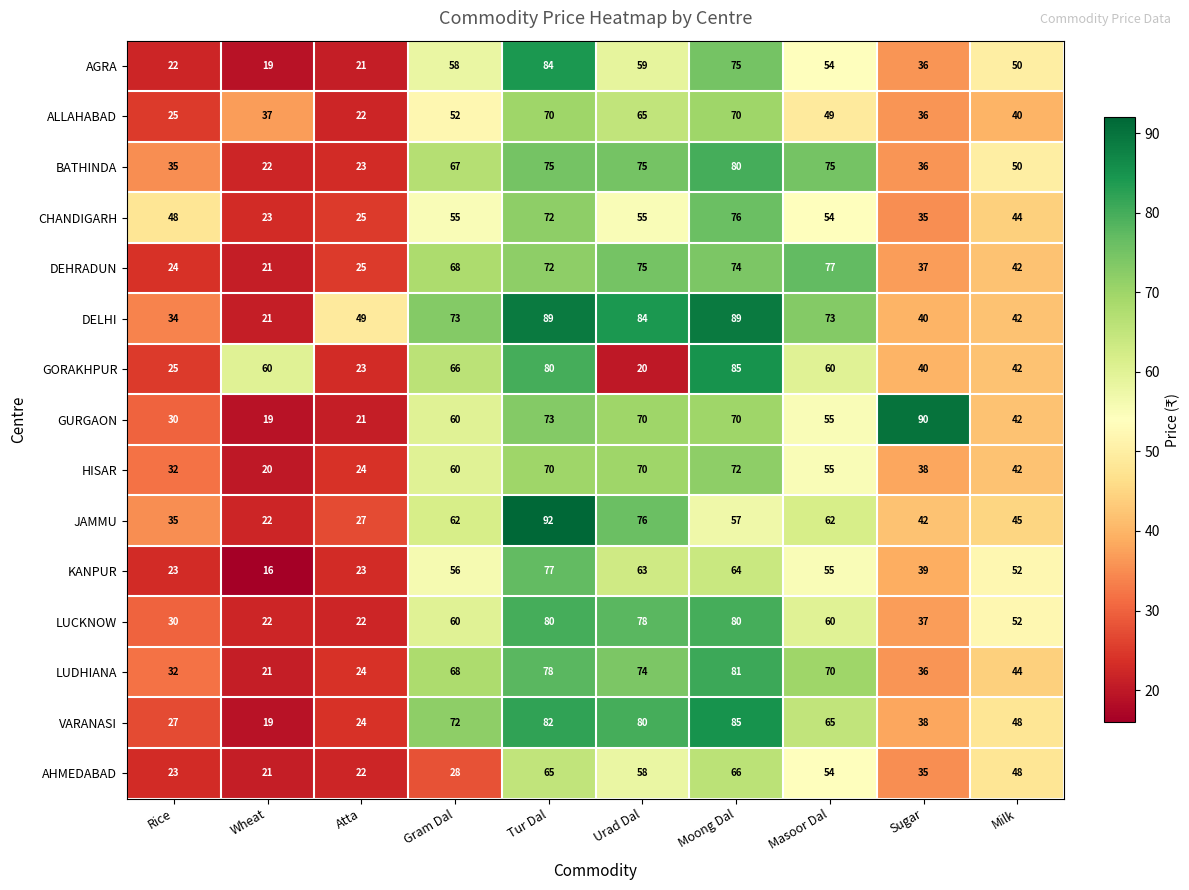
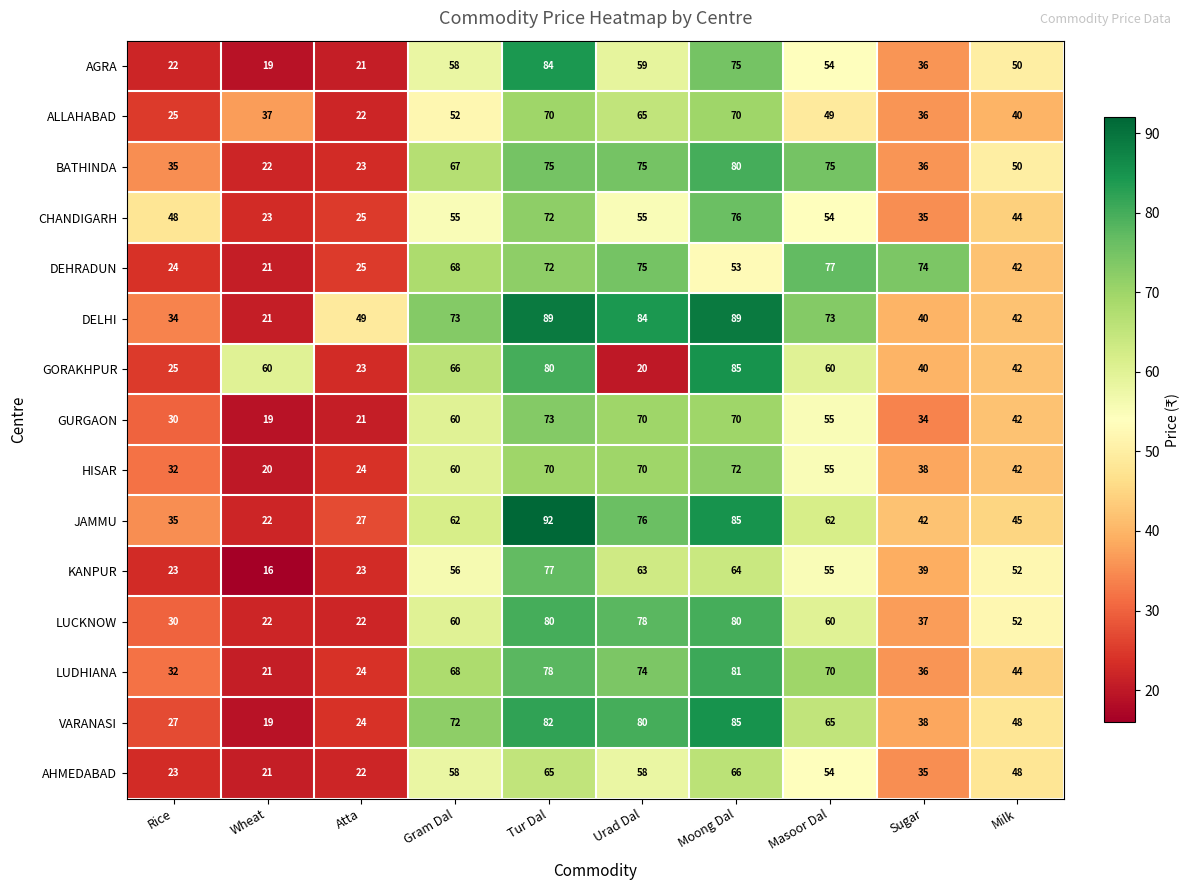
  {
    "AGRA": {
      "Rice": 22,
      "Wheat": 19,
      "Atta": 21,
      "Gram Dal": 58,
      "Tur Dal": 84,
      "Urad Dal": 59,
      "Moong Dal": 75,
      "Masoor Dal": 54,
      "Sugar": 36,
      "Milk": 50
    },
    "ALLAHABAD": {
      "Rice": 25,
      "Wheat": 37,
      "Atta": 22,
      "Gram Dal": 52,
      "Tur Dal": 70,
      "Urad Dal": 65,
      "Moong Dal": 70,
      "Masoor Dal": 49,
      "Sugar": 36,
      "Milk": 40
    },
    "BATHINDA": {
      "Rice": 35,
      "Wheat": 22,
      "Atta": 23,
      "Gram Dal": 67,
      "Tur Dal": 75,
      "Urad Dal": 75,
      "Moong Dal": 80,
      "Masoor Dal": 75,
      "Sugar": 36,
      "Milk": 50
    },
    "CHANDIGARH": {
      "Rice": 48,
      "Wheat": 23,
      "Atta": 25,
      "Gram Dal": 55,
      "Tur Dal": 72,
      "Urad Dal": 55,
      "Moong Dal": 76,
      "Masoor Dal": 54,
      "Sugar": 35,
      "Milk": 44
    },
    "DEHRADUN": {
      "Rice": 24,
      "Wheat": 21,
      "Atta": 25,
      "Gram Dal": 68,
      "Tur Dal": 72,
      "Urad Dal": 75,
-     "Moong Dal": 74,
+     "Moong Dal": 53,
      "Masoor Dal": 77,
-     "Sugar": 37,
+     "Sugar": 74,
      "Milk": 42
    },
    "DELHI": {
      "Rice": 34,
      "Wheat": 21,
      "Atta": 49,
      "Gram Dal": 73,
      "Tur Dal": 89,
      "Urad Dal": 84,
      "Moong Dal": 89,
      "Masoor Dal": 73,
      "Sugar": 40,
      "Milk": 42
    },
    "GORAKHPUR": {
      "Rice": 25,
      "Wheat": 60,
      "Atta": 23,
      "Gram Dal": 66,
      "Tur Dal": 80,
      "Urad Dal": 20,
      "Moong Dal": 85,
      "Masoor Dal": 60,
      "Sugar": 40,
      "Milk": 42
    },
    "GURGAON": {
      "Rice": 30,
      "Wheat": 19,
      "Atta": 21,
      "Gram Dal": 60,
      "Tur Dal": 73,
      "Urad Dal": 70,
      "Moong Dal": 70,
      "Masoor Dal": 55,
-     "Sugar": 90,
+     "Sugar": 34,
      "Milk": 42
    },
    "HISAR": {
      "Rice": 32,
      "Wheat": 20,
      "Atta": 24,
      "Gram Dal": 60,
      "Tur Dal": 70,
      "Urad Dal": 70,
      "Moong Dal": 72,
      "Masoor Dal": 55,
      "Sugar": 38,
      "Milk": 42
    },
    "JAMMU": {
      "Rice": 35,
      "Wheat": 22,
      "Atta": 27,
      "Gram Dal": 62,
      "Tur Dal": 92,
      "Urad Dal": 76,
-     "Moong Dal": 57,
+     "Moong Dal": 85,
      "Masoor Dal": 62,
      "Sugar": 42,
      "Milk": 45
    },
    "KANPUR": {
      "Rice": 23,
      "Wheat": 16,
      "Atta": 23,
      "Gram Dal": 56,
      "Tur Dal": 77,
      "Urad Dal": 63,
      "Moong Dal": 64,
      "Masoor Dal": 55,
      "Sugar": 39,
      "Milk": 52
    },
    "LUCKNOW": {
      "Rice": 30,
      "Wheat": 22,
      "Atta": 22,
      "Gram Dal": 60,
      "Tur Dal": 80,
      "Urad Dal": 78,
      "Moong Dal": 80,
      "Masoor Dal": 60,
      "Sugar": 37,
      "Milk": 52
    },
    "LUDHIANA": {
      "Rice": 32,
      "Wheat": 21,
      "Atta": 24,
      "Gram Dal": 68,
      "Tur Dal": 78,
      "Urad Dal": 74,
      "Moong Dal": 81,
      "Masoor Dal": 70,
      "Sugar": 36,
      "Milk": 44
    },
    "VARANASI": {
      "Rice": 27,
      "Wheat": 19,
      "Atta": 24,
      "Gram Dal": 72,
      "Tur Dal": 82,
      "Urad Dal": 80,
      "Moong Dal": 85,
      "Masoor Dal": 65,
      "Sugar": 38,
      "Milk": 48
    },
    "AHMEDABAD": {
      "Rice": 23,
      "Wheat": 21,
      "Atta": 22,
-     "Gram Dal": 28,
+     "Gram Dal": 58,
      "Tur Dal": 65,
      "Urad Dal": 58,
      "Moong Dal": 66,
      "Masoor Dal": 54,
      "Sugar": 35,
      "Milk": 48
    }
  }
